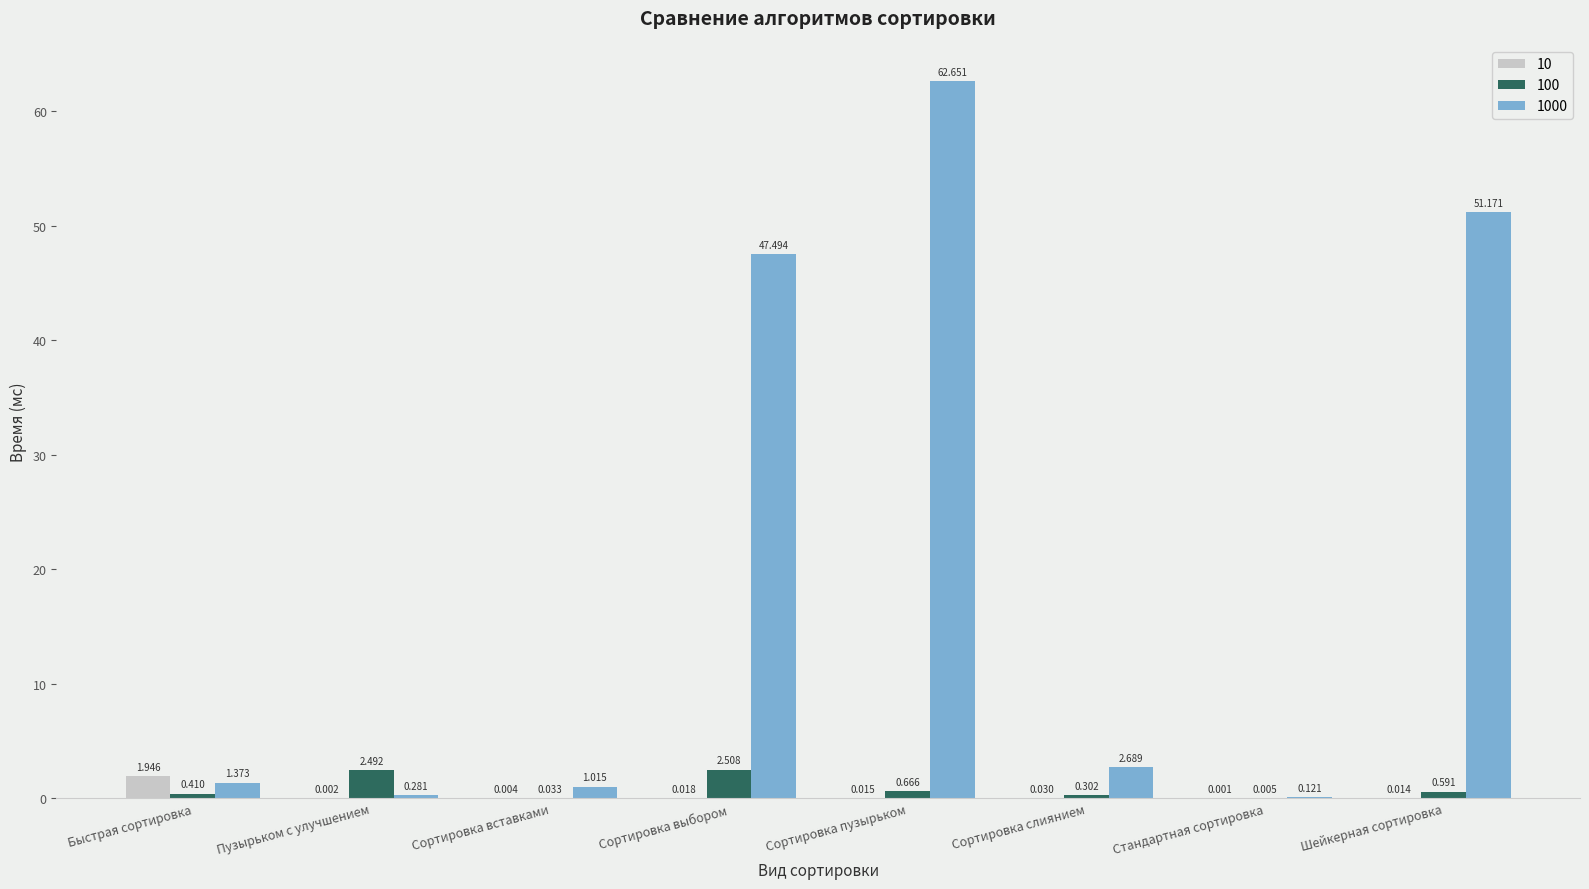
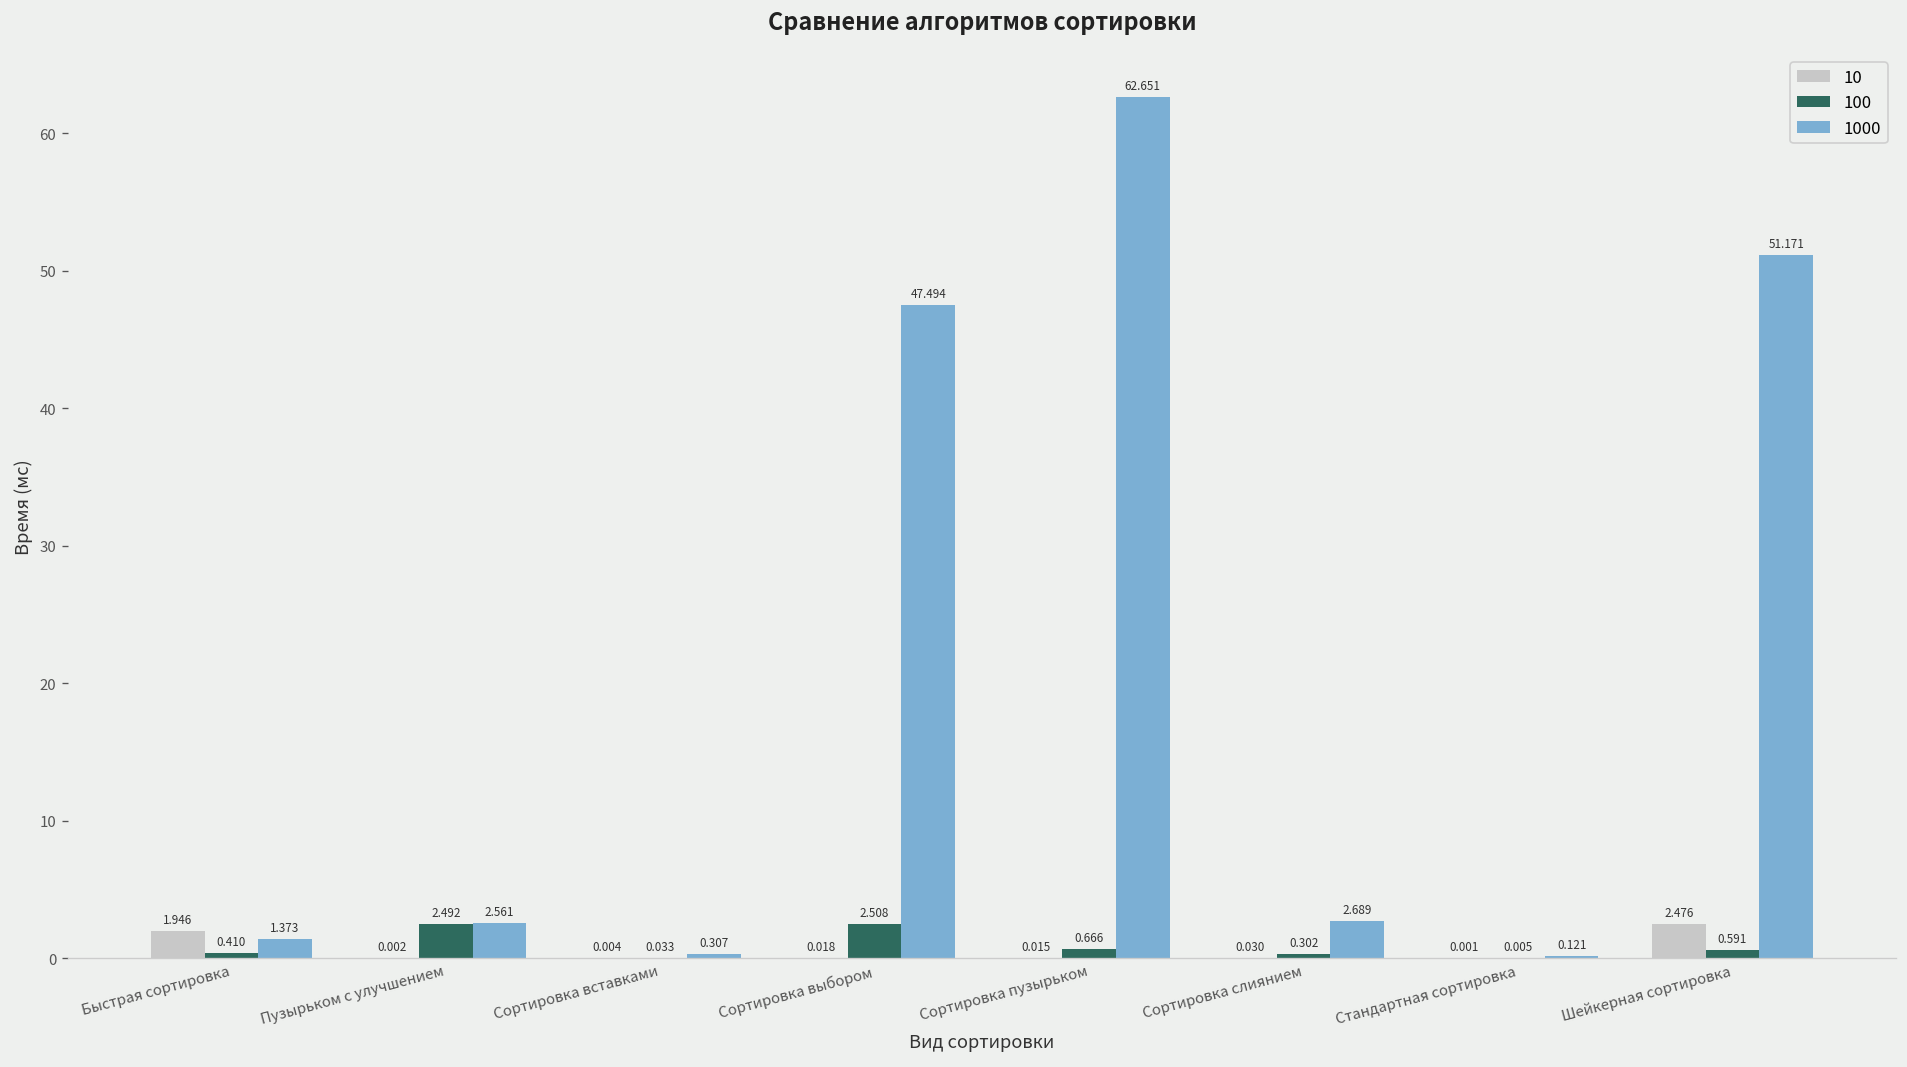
  {
    "10": {
      "Быстрая сортировка": 1.946,
      "Пузырьком с улучшением": 0.002,
      "Сортировка вставками": 0.004,
      "Сортировка выбором": 0.018,
      "Сортировка пузырьком": 0.015,
      "Сортировка слиянием": 0.030,
      "Стандартная сортировка": 0.001,
-     "Шейкерная сортировка": 0.014
+     "Шейкерная сортировка": 2.476
    },
    "100": {
      "Быстрая сортировка": 0.410,
      "Пузырьком с улучшением": 2.492,
      "Сортировка вставками": 0.033,
      "Сортировка выбором": 2.508,
      "Сортировка пузырьком": 0.666,
      "Сортировка слиянием": 0.302,
      "Стандартная сортировка": 0.005,
      "Шейкерная сортировка": 0.591
    },
    "1000": {
      "Быстрая сортировка": 1.373,
-     "Пузырьком с улучшением": 0.281,
-     "Сортировка вставками": 1.015,
+     "Пузырьком с улучшением": 2.561,
+     "Сортировка вставками": 0.307,
      "Сортировка выбором": 47.494,
      "Сортировка пузырьком": 62.651,
      "Сортировка слиянием": 2.689,
      "Стандартная сортировка": 0.121,
      "Шейкерная сортировка": 51.171
    }
  }
